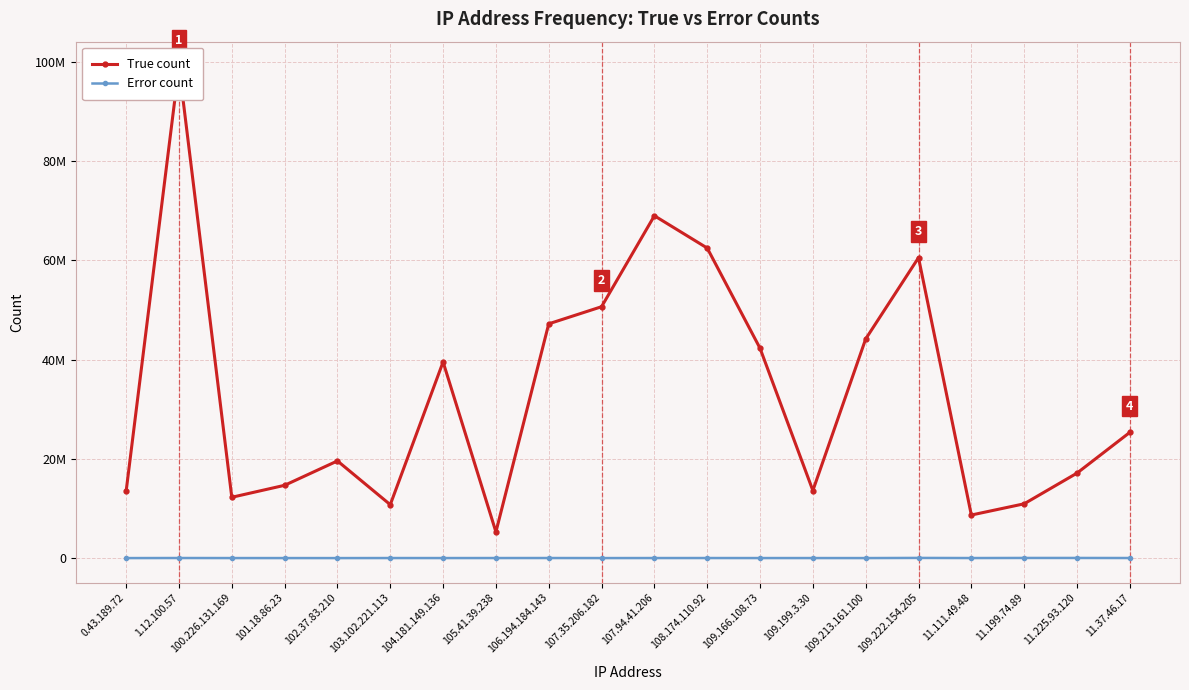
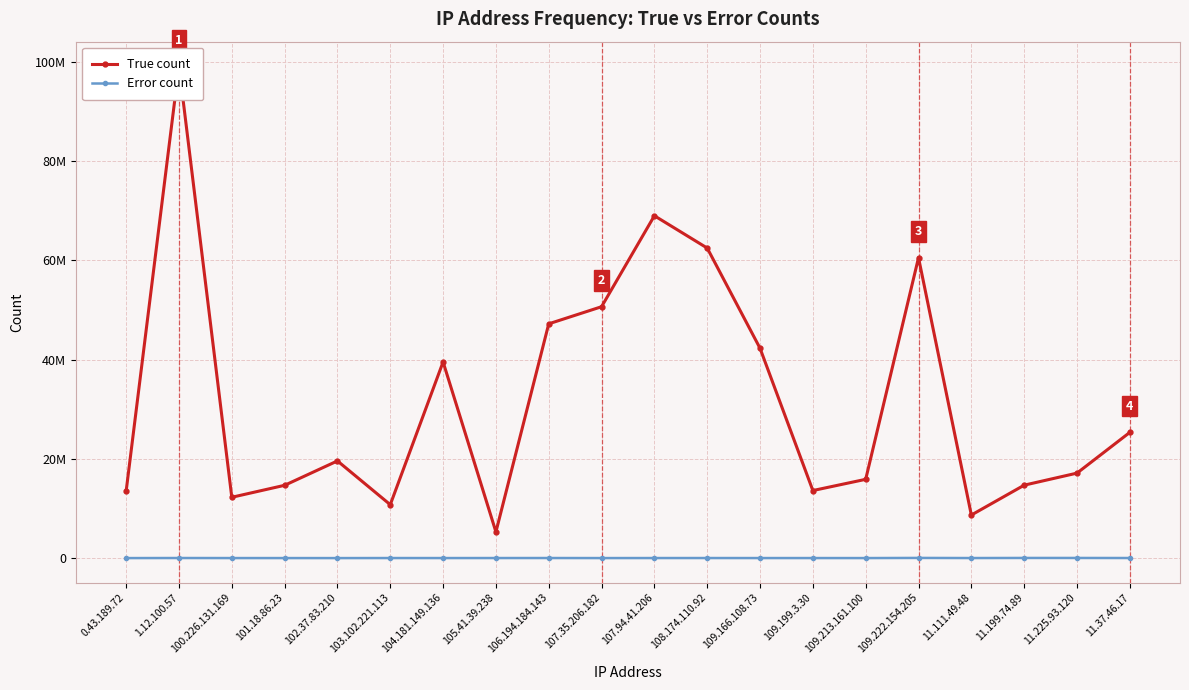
  {
    "True count": {
      "0.43.189.72": 13000000,
      "100.226.131.169": 12000000,
      "101.18.86.23": 15000000,
      "102.37.83.210": 20000000,
      "103.102.221.113": 11000000,
      "104.181.149.136": 40000000,
      "105.41.39.238": 5000000,
      "106.194.184.143": 47000000,
      "107.94.41.206": 69000000,
      "108.174.110.92": 62000000,
      "109.166.108.73": 42000000,
      "109.199.3.30": 14000000,
-     "109.213.161.100": 44000000,
+     "109.213.161.100": 16000000,
      "11.111.49.48": 9000000,
-     "11.199.74.89": 11000000,
+     "11.199.74.89": 15000000,
      "11.225.93.120": 17000000
    },
    "Error count": {
      "0.43.189.72": 0,
      "1.12.100.57": 0,
      "100.226.131.169": 0,
      "101.18.86.23": 0,
      "102.37.83.210": 0,
      "103.102.221.113": 0,
      "104.181.149.136": 0,
      "105.41.39.238": 0,
      "106.194.184.143": 0,
      "107.35.206.182": 0,
      "107.94.41.206": 0,
      "108.174.110.92": 0,
      "109.166.108.73": 0,
      "109.199.3.30": 0,
      "109.213.161.100": 0,
      "109.222.154.205": 0,
      "11.111.49.48": 0,
      "11.199.74.89": 0,
      "11.225.93.120": 0,
      "11.37.46.17": 0
    }
  }
